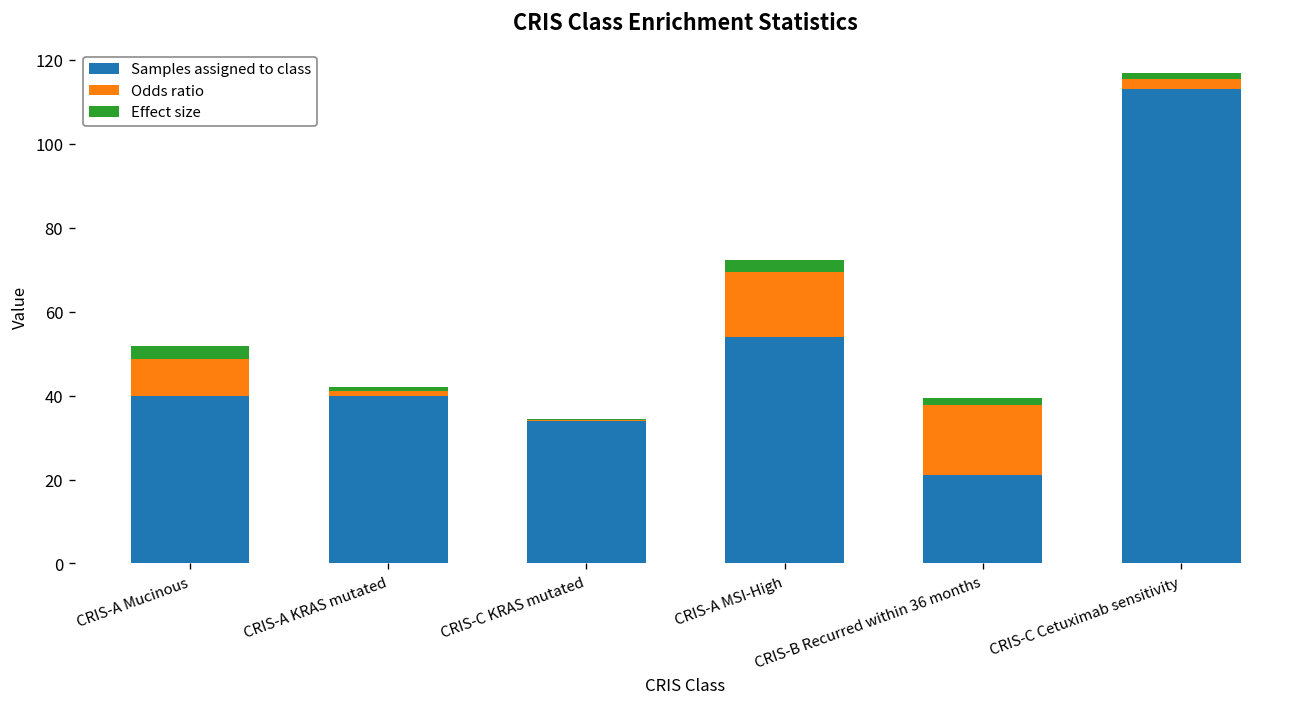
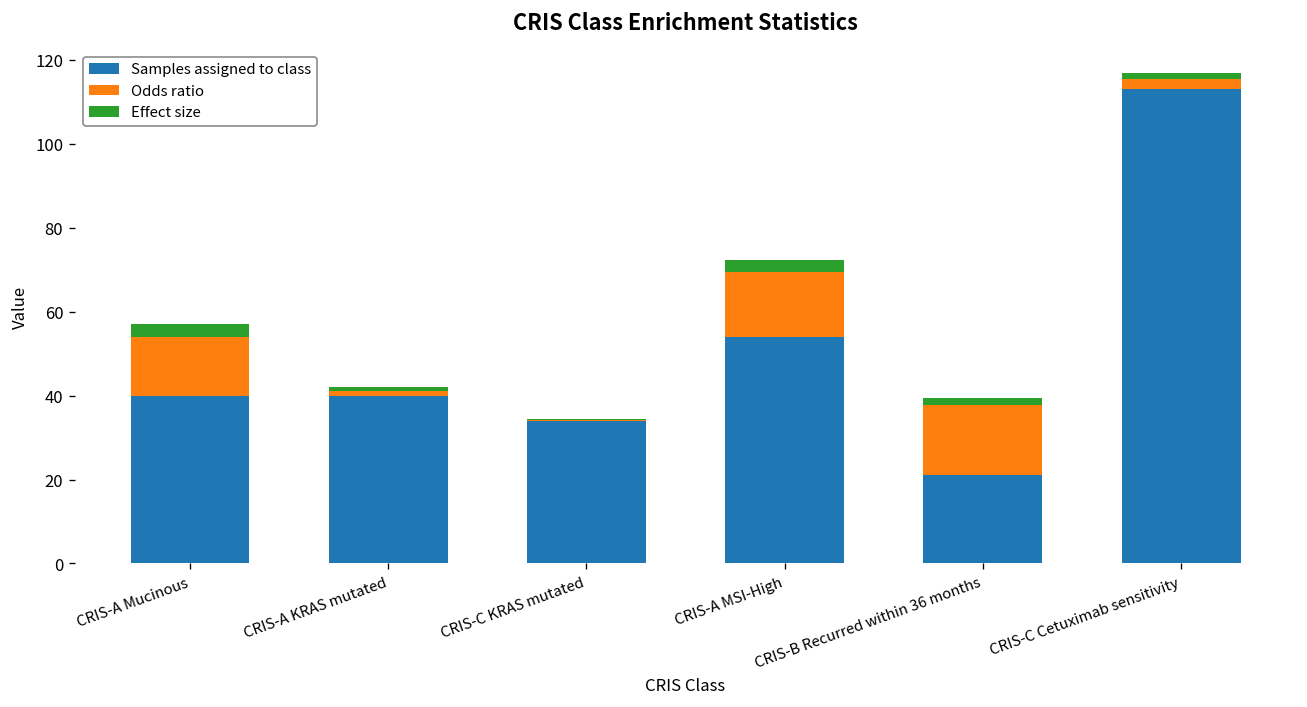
  {
    "Samples assigned to class": {
      "CRIS-A Mucinous": 40,
      "CRIS-A KRAS mutated": 40,
      "CRIS-C KRAS mutated": 34,
      "CRIS-A MSI-High": 54,
      "CRIS-B Recurred within 36 months": 21,
      "CRIS-C Cetuximab sensitivity": 113
    },
    "Odds ratio": {
-     "CRIS-A Mucinous": 9,
+     "CRIS-A Mucinous": 14,
      "CRIS-A KRAS mutated": 1,
      "CRIS-A MSI-High": 15,
      "CRIS-B Recurred within 36 months": 17,
      "CRIS-C Cetuximab sensitivity": 3
    },
    "Effect size": {
      "CRIS-A Mucinous": 3,
      "CRIS-A KRAS mutated": 1,
      "CRIS-A MSI-High": 3,
      "CRIS-B Recurred within 36 months": 2,
      "CRIS-C Cetuximab sensitivity": 1
    }
  }
